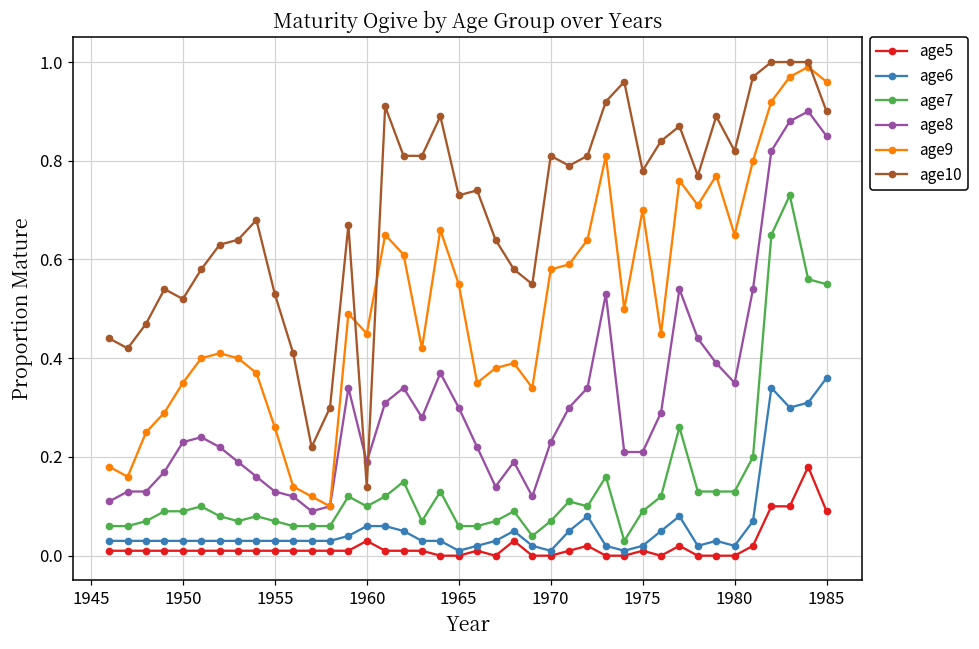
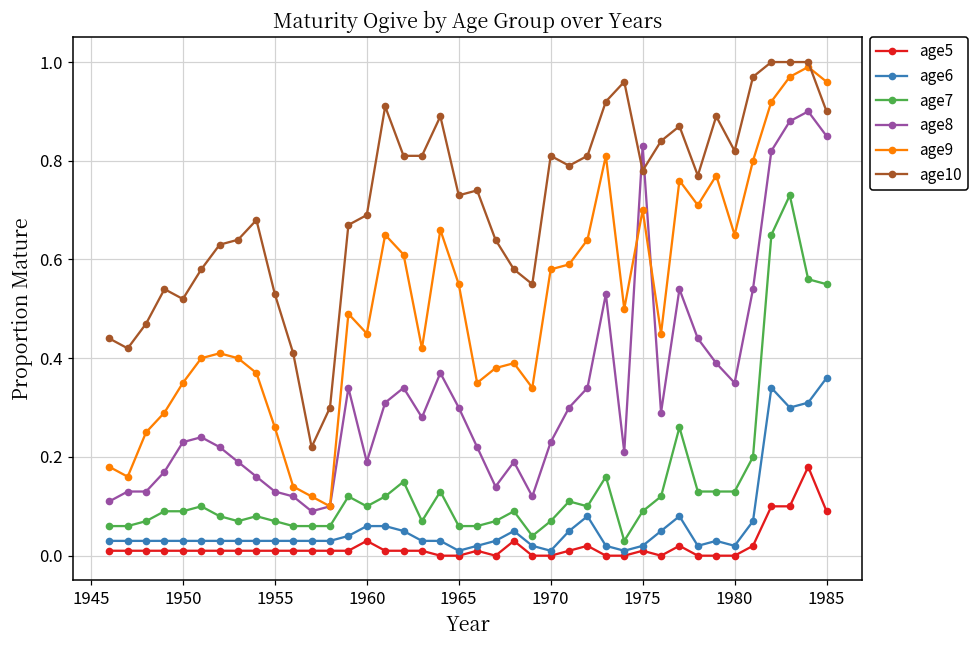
  {
    "age5": {
      "1950": 0.01,
      "1955": 0.01,
      "1960": 0.03,
      "1965": 0.00,
      "1970": 0.00,
      "1975": 0.01,
      "1980": 0.00,
      "1985": 0.09
    },
    "age6": {
      "1950": 0.03,
      "1955": 0.03,
      "1960": 0.06,
      "1965": 0.01,
      "1970": 0.01,
      "1975": 0.02,
      "1980": 0.02,
      "1985": 0.36
    },
    "age7": {
      "1950": 0.09,
      "1955": 0.07,
      "1960": 0.10,
      "1965": 0.06,
      "1970": 0.07,
      "1975": 0.09,
      "1980": 0.13,
      "1985": 0.55
    },
    "age8": {
      "1950": 0.23,
      "1955": 0.13,
      "1960": 0.19,
      "1965": 0.30,
      "1970": 0.23,
-     "1975": 0.21,
+     "1975": 0.83,
      "1980": 0.35,
      "1985": 0.85
    },
    "age9": {
      "1950": 0.35,
      "1955": 0.26,
      "1960": 0.45,
      "1965": 0.55,
      "1970": 0.58,
      "1975": 0.70,
      "1980": 0.65,
      "1985": 0.96
    },
    "age10": {
      "1950": 0.52,
      "1955": 0.53,
-     "1960": 0.14,
+     "1960": 0.69,
      "1965": 0.73,
      "1970": 0.81,
      "1975": 0.78,
      "1980": 0.82,
      "1985": 0.90
    }
  }
